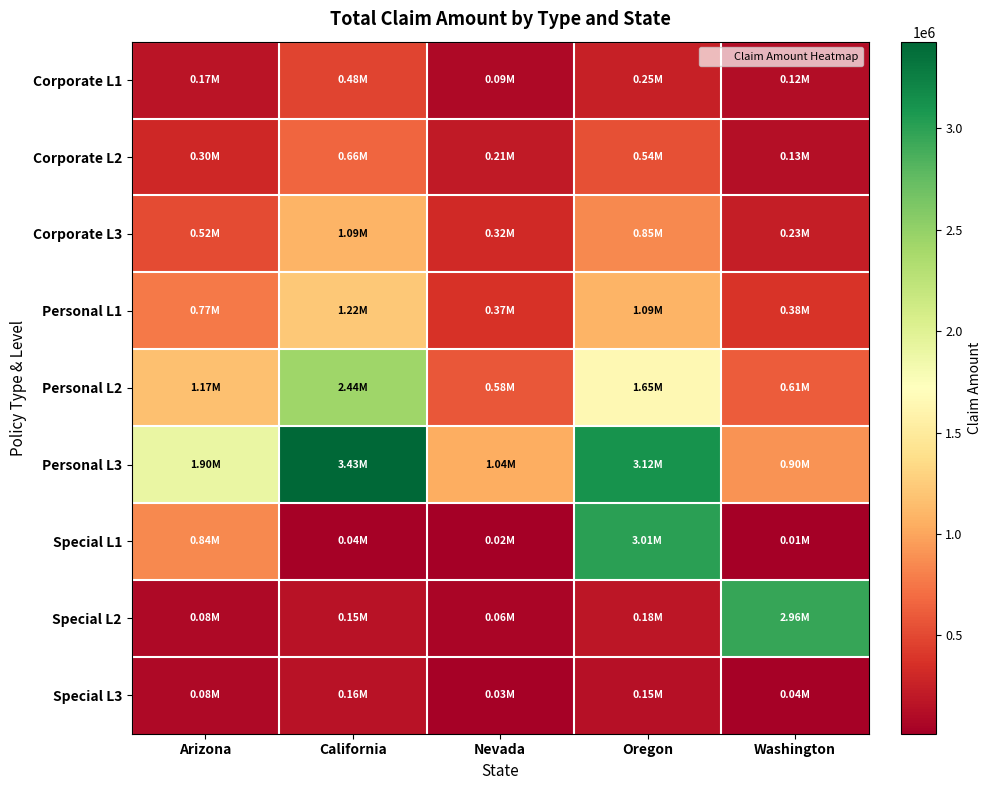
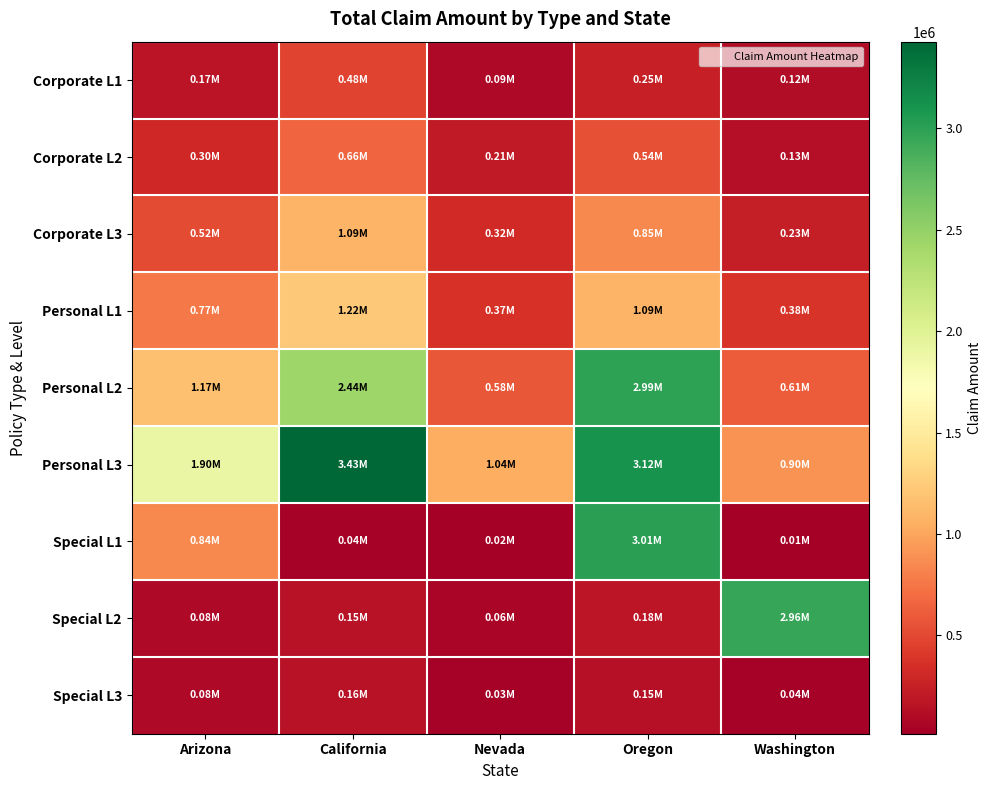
  {
    "Corporate L1": {
      "Arizona": "0.17M",
      "California": "0.48M",
      "Nevada": "0.09M",
      "Oregon": "0.25M",
      "Washington": "0.12M"
    },
    "Corporate L2": {
      "Arizona": "0.30M",
      "California": "0.66M",
      "Nevada": "0.21M",
      "Oregon": "0.54M",
      "Washington": "0.13M"
    },
    "Corporate L3": {
      "Arizona": "0.52M",
      "California": "1.09M",
      "Nevada": "0.32M",
      "Oregon": "0.85M",
      "Washington": "0.23M"
    },
    "Personal L1": {
      "Arizona": "0.77M",
      "California": "1.22M",
      "Nevada": "0.37M",
      "Oregon": "1.09M",
      "Washington": "0.38M"
    },
    "Personal L2": {
      "Arizona": "1.17M",
      "California": "2.44M",
      "Nevada": "0.58M",
-     "Oregon": "1.65M",
+     "Oregon": "2.99M",
      "Washington": "0.61M"
    },
    "Personal L3": {
      "Arizona": "1.90M",
      "California": "3.43M",
      "Nevada": "1.04M",
      "Oregon": "3.12M",
      "Washington": "0.90M"
    },
    "Special L1": {
      "Arizona": "0.84M",
      "California": "0.04M",
      "Nevada": "0.02M",
      "Oregon": "3.01M",
      "Washington": "0.01M"
    },
    "Special L2": {
      "Arizona": "0.08M",
      "California": "0.15M",
      "Nevada": "0.06M",
      "Oregon": "0.18M",
      "Washington": "2.96M"
    },
    "Special L3": {
      "Arizona": "0.08M",
      "California": "0.16M",
      "Nevada": "0.03M",
      "Oregon": "0.15M",
      "Washington": "0.04M"
    }
  }
